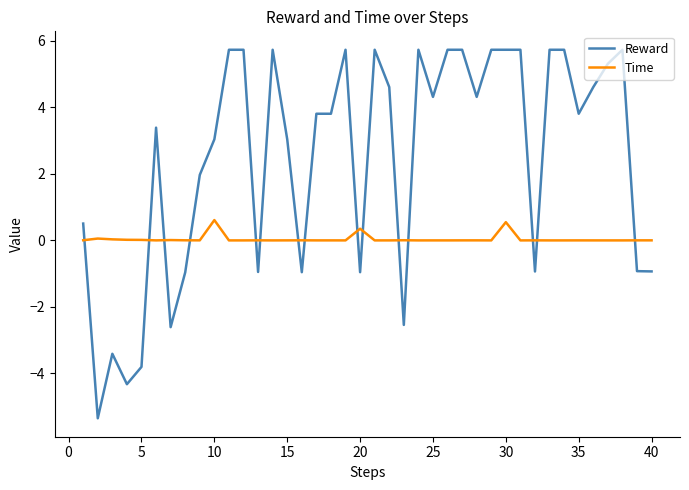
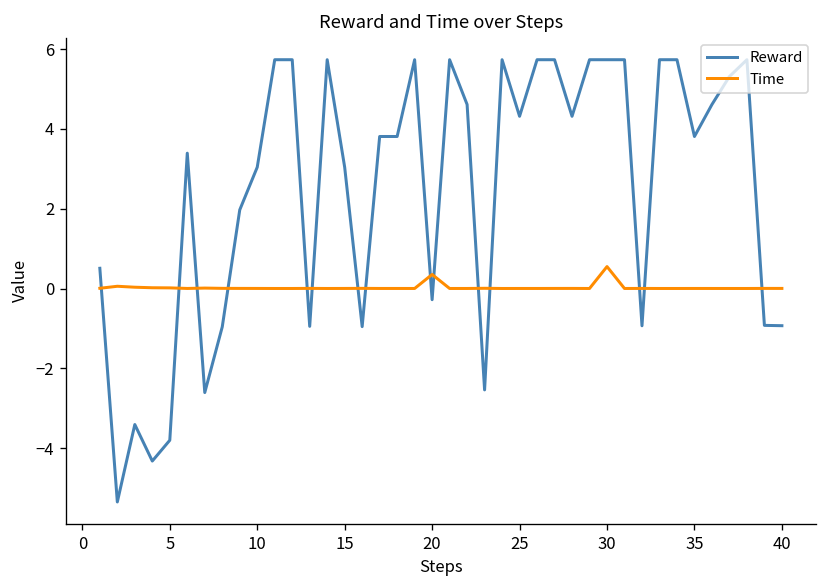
  {
    "Reward": {
      "5": -3.8,
      "10": 3.0,
      "15": 3.0,
-     "20": -1.0,
+     "20": -0.3,
      "25": 4.3,
      "30": 5.7,
      "35": 3.8,
      "40": -0.9
    },
    "Time": {
      "5": 0.0,
-     "10": 0.6,
+     "10": 0.0,
      "15": 0.0,
      "20": 0.4,
      "25": 0.0,
      "30": 0.5,
      "35": 0.0,
      "40": 0.0
    }
  }
